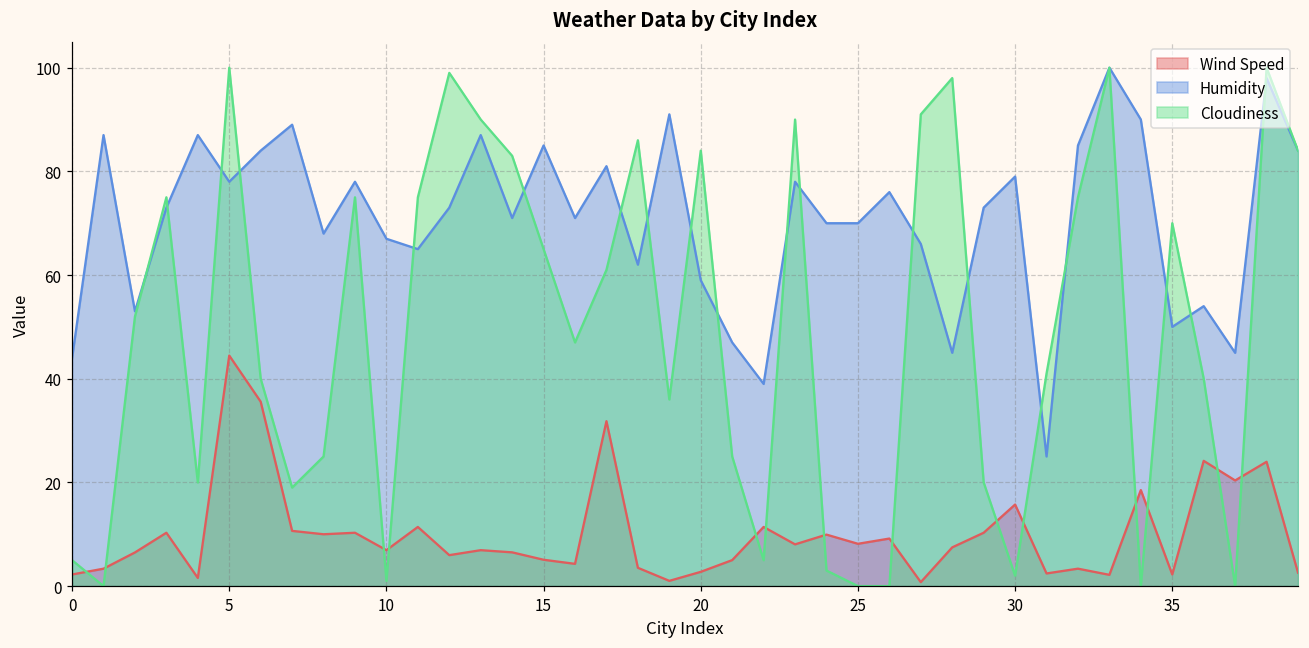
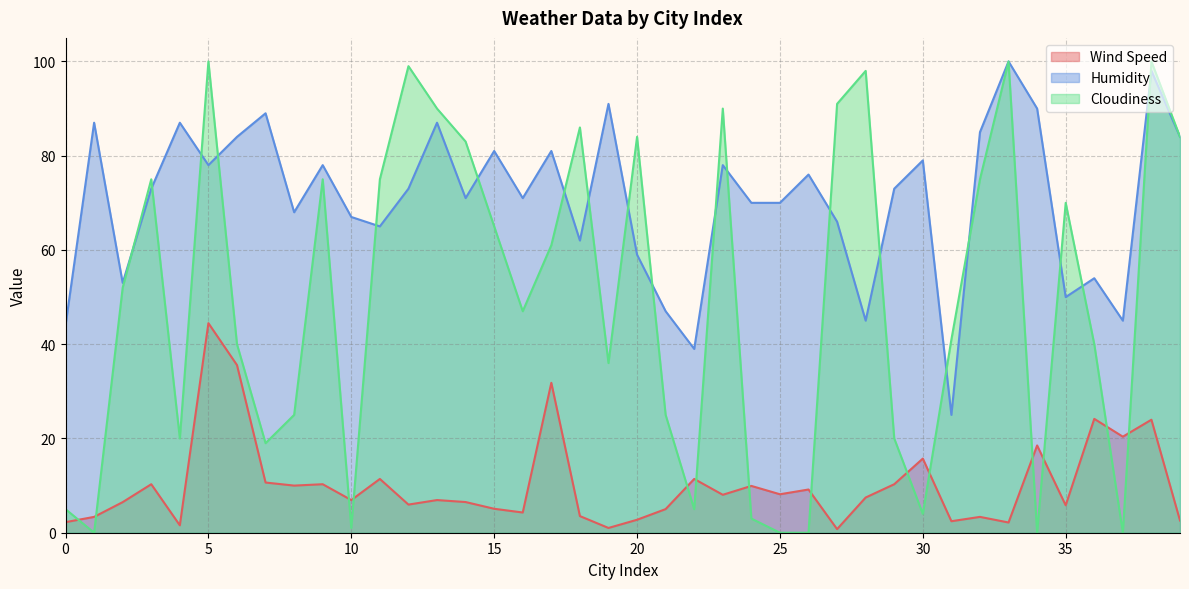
  {
    "Wind Speed": {
      "0": 2,
      "5": 44,
      "10": 7,
      "15": 5,
      "20": 3,
      "25": 8,
      "30": 16,
-     "35": 2
+     "35": 6
    },
    "Humidity": {
      "0": 44,
      "5": 78,
      "10": 67,
-     "15": 85,
+     "15": 81,
      "20": 59,
      "25": 70,
      "30": 79,
      "35": 50
    },
    "Cloudiness": {
      "0": 5,
      "5": 100,
      "10": 1,
      "15": 65,
      "20": 84,
      "25": 0,
-     "30": 2,
+     "30": 4,
      "35": 70
    }
  }
